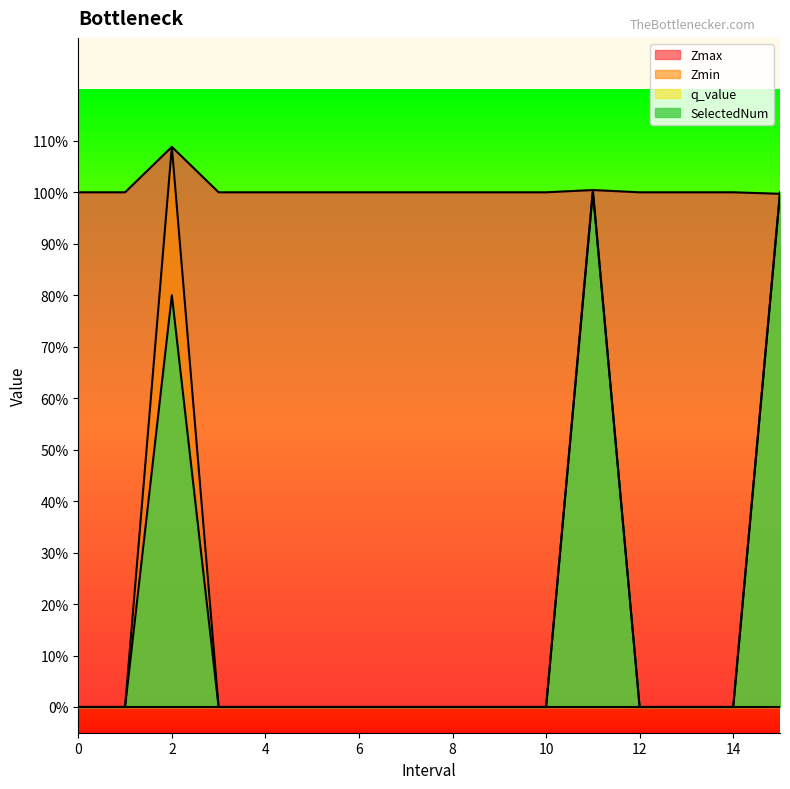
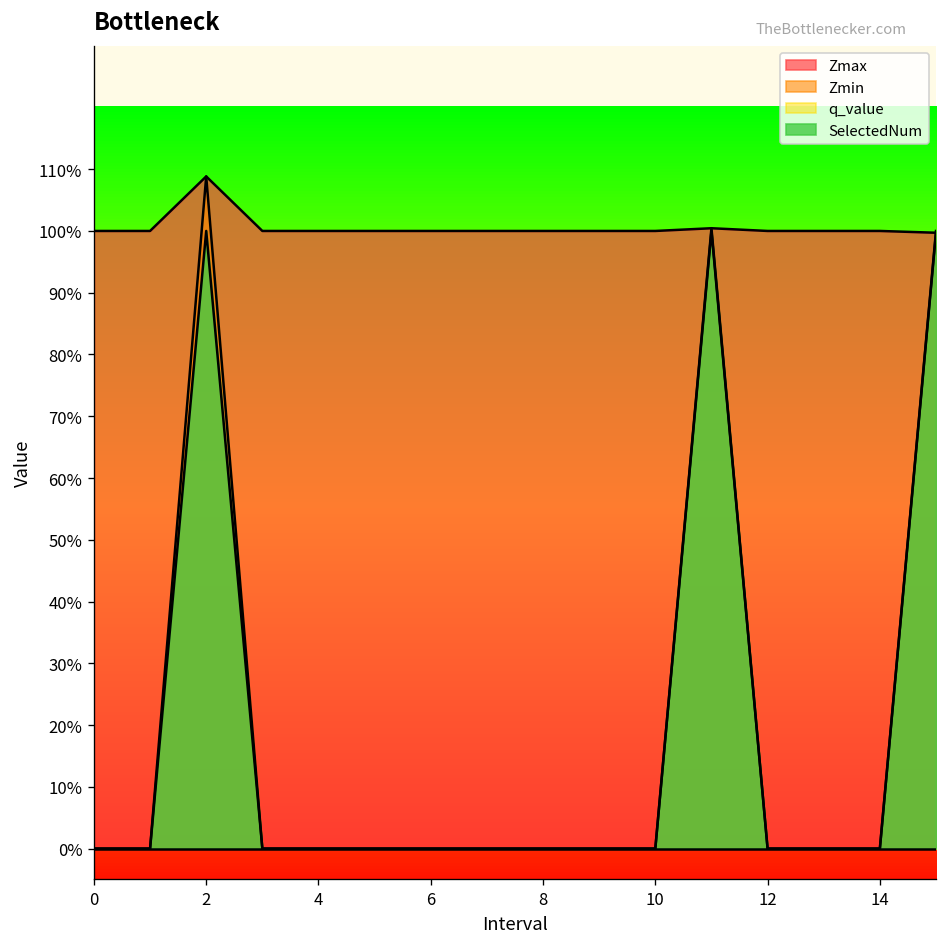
  {
    "Zmax": {
      "0": "100%",
      "4": "100%",
      "6": "100%",
      "8": "100%",
      "10": "100%",
      "12": "100%",
      "14": "100%"
    },
    "q_value": {
      "2": "0%"
    },
    "SelectedNum": {
-     "2": "80%"
+     "2": "100%"
    }
  }
